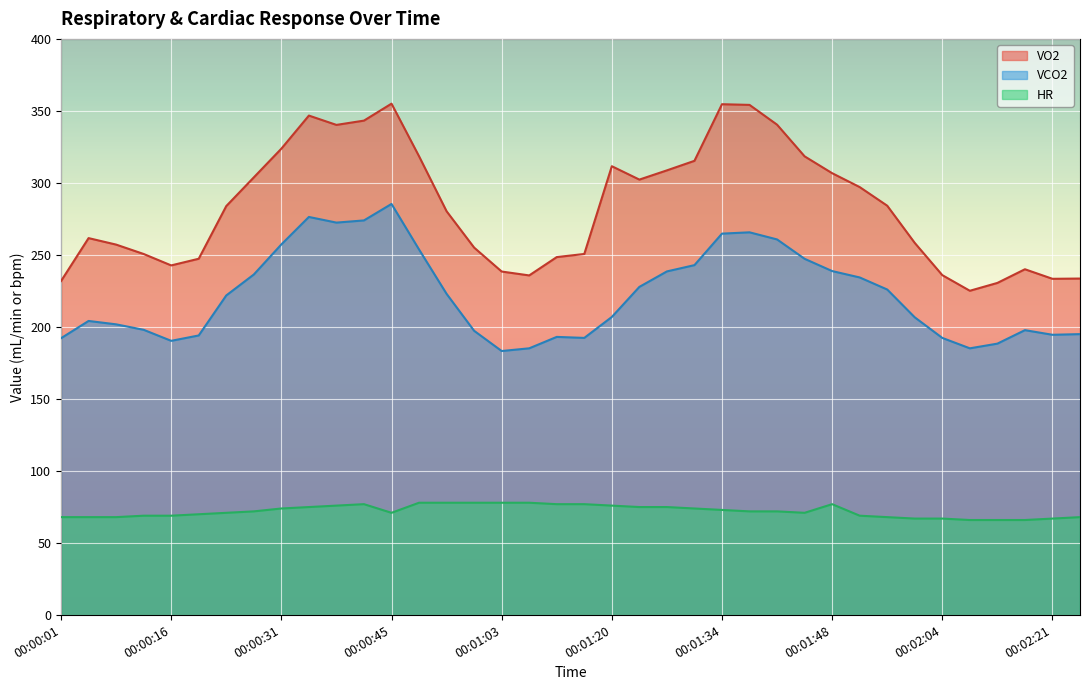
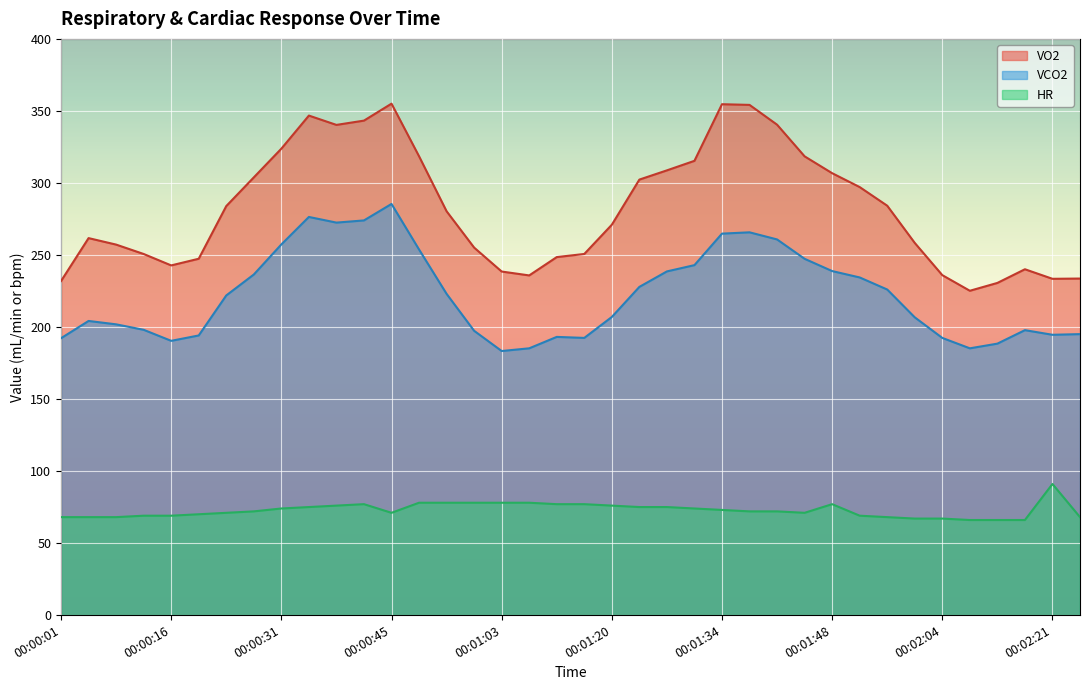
  {
    "VO2": {
      "00:00:01": 232,
      "00:00:16": 243,
      "00:00:31": 324,
      "00:00:45": 355,
      "00:01:03": 239,
-     "00:01:20": 312,
+     "00:01:20": 271,
      "00:01:34": 355,
      "00:01:48": 307,
      "00:02:04": 236,
      "00:02:21": 233
    },
    "VCO2": {
      "00:00:01": 192,
      "00:00:16": 190,
      "00:00:31": 257,
      "00:00:45": 285,
      "00:01:03": 183,
      "00:01:20": 207,
      "00:01:34": 265,
      "00:01:48": 239,
      "00:02:04": 192,
      "00:02:21": 195
    },
    "HR": {
      "00:00:01": 68,
      "00:00:16": 69,
      "00:00:31": 74,
      "00:00:45": 71,
      "00:01:03": 78,
      "00:01:20": 76,
      "00:01:34": 73,
      "00:01:48": 77,
      "00:02:04": 67,
-     "00:02:21": 67
+     "00:02:21": 91
    }
  }
